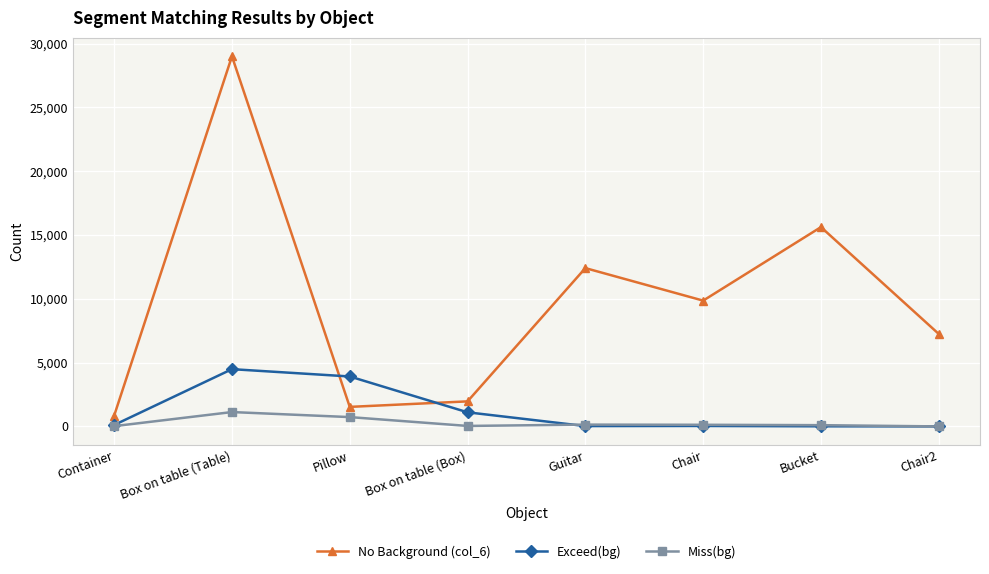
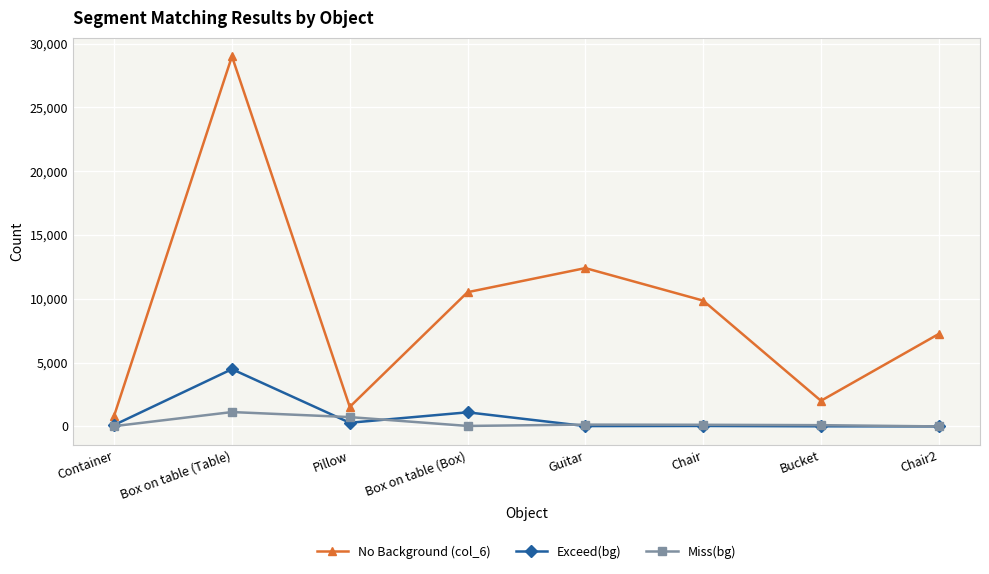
  {
    "No Background (col_6)": {
      "Container": "800",
      "Box on table (Table)": "29,000",
      "Pillow": "1,500",
-     "Box on table (Box)": "2,000",
+     "Box on table (Box)": "10,500",
      "Guitar": "12,400",
      "Chair": "9,900",
-     "Bucket": "15,600",
+     "Bucket": "2,000",
      "Chair2": "7,200"
    },
    "Exceed(bg)": {
      "Box on table (Table)": "4,500",
-     "Pillow": "3,900",
+     "Pillow": "300",
      "Box on table (Box)": "1,100"
    },
    "Miss(bg)": {
      "Box on table (Table)": "1,100",
      "Pillow": "700",
      "Box on table (Box)": "0"
    }
  }
